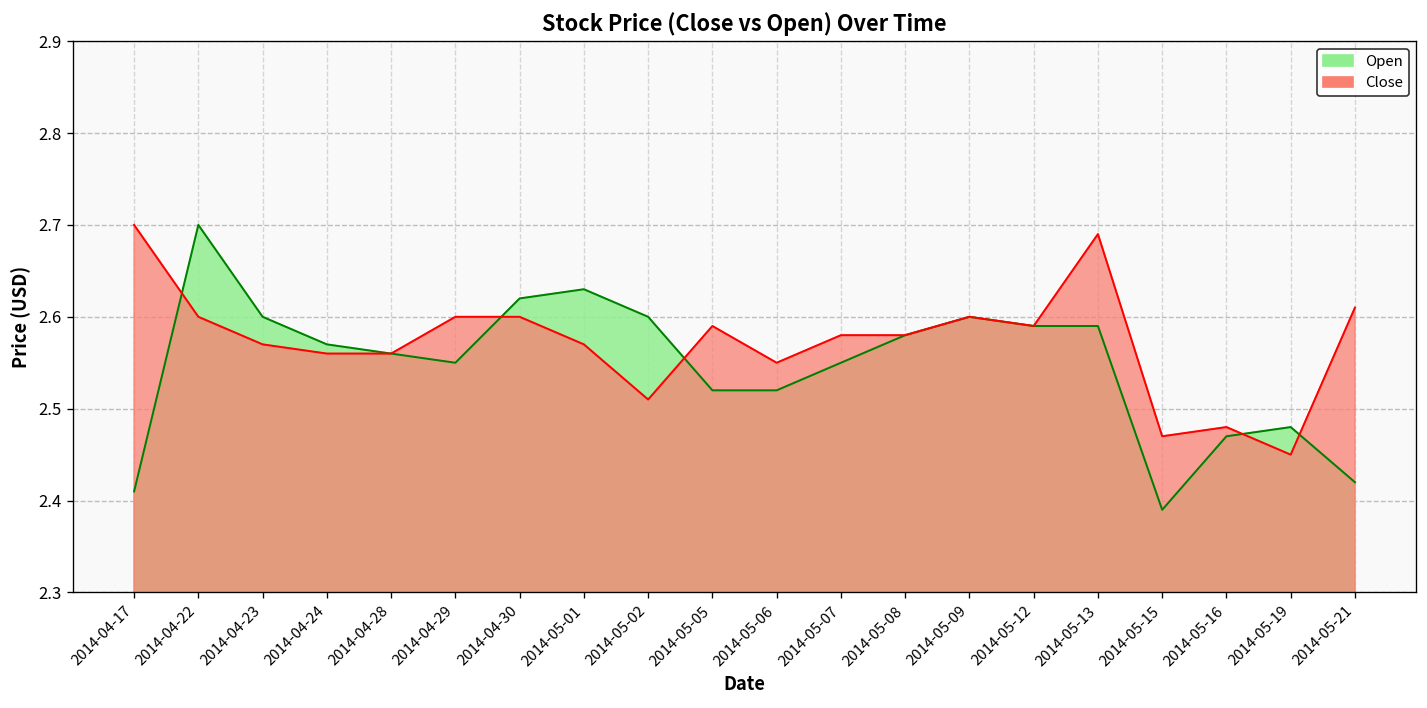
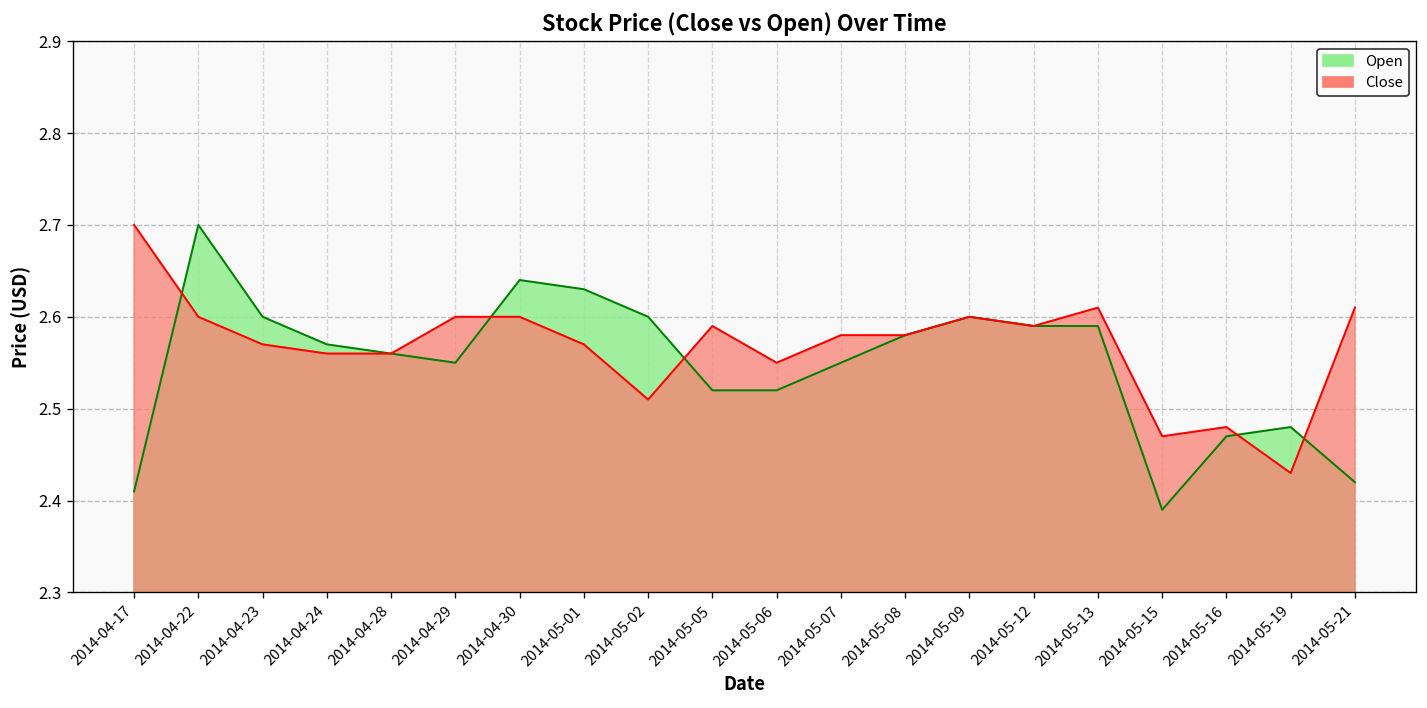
  {
    "Open": {
      "2014-04-17": 2.41,
      "2014-04-22": 2.70,
      "2014-04-23": 2.60,
      "2014-04-24": 2.57,
      "2014-04-29": 2.55,
-     "2014-04-30": 2.62,
+     "2014-04-30": 2.64,
      "2014-05-01": 2.63,
      "2014-05-02": 2.60,
      "2014-05-05": 2.52,
      "2014-05-06": 2.52,
      "2014-05-07": 2.55,
      "2014-05-13": 2.59,
      "2014-05-15": 2.39,
      "2014-05-16": 2.47,
      "2014-05-19": 2.48,
      "2014-05-21": 2.42
    },
    "Close": {
      "2014-04-17": 2.70,
      "2014-04-22": 2.60,
      "2014-04-23": 2.57,
      "2014-04-24": 2.56,
      "2014-04-29": 2.60,
      "2014-04-30": 2.60,
      "2014-05-01": 2.57,
      "2014-05-02": 2.51,
      "2014-05-05": 2.59,
      "2014-05-06": 2.55,
      "2014-05-07": 2.58,
-     "2014-05-13": 2.69,
+     "2014-05-13": 2.61,
      "2014-05-15": 2.47,
      "2014-05-16": 2.48,
-     "2014-05-19": 2.45,
+     "2014-05-19": 2.43,
      "2014-05-21": 2.61
    }
  }
